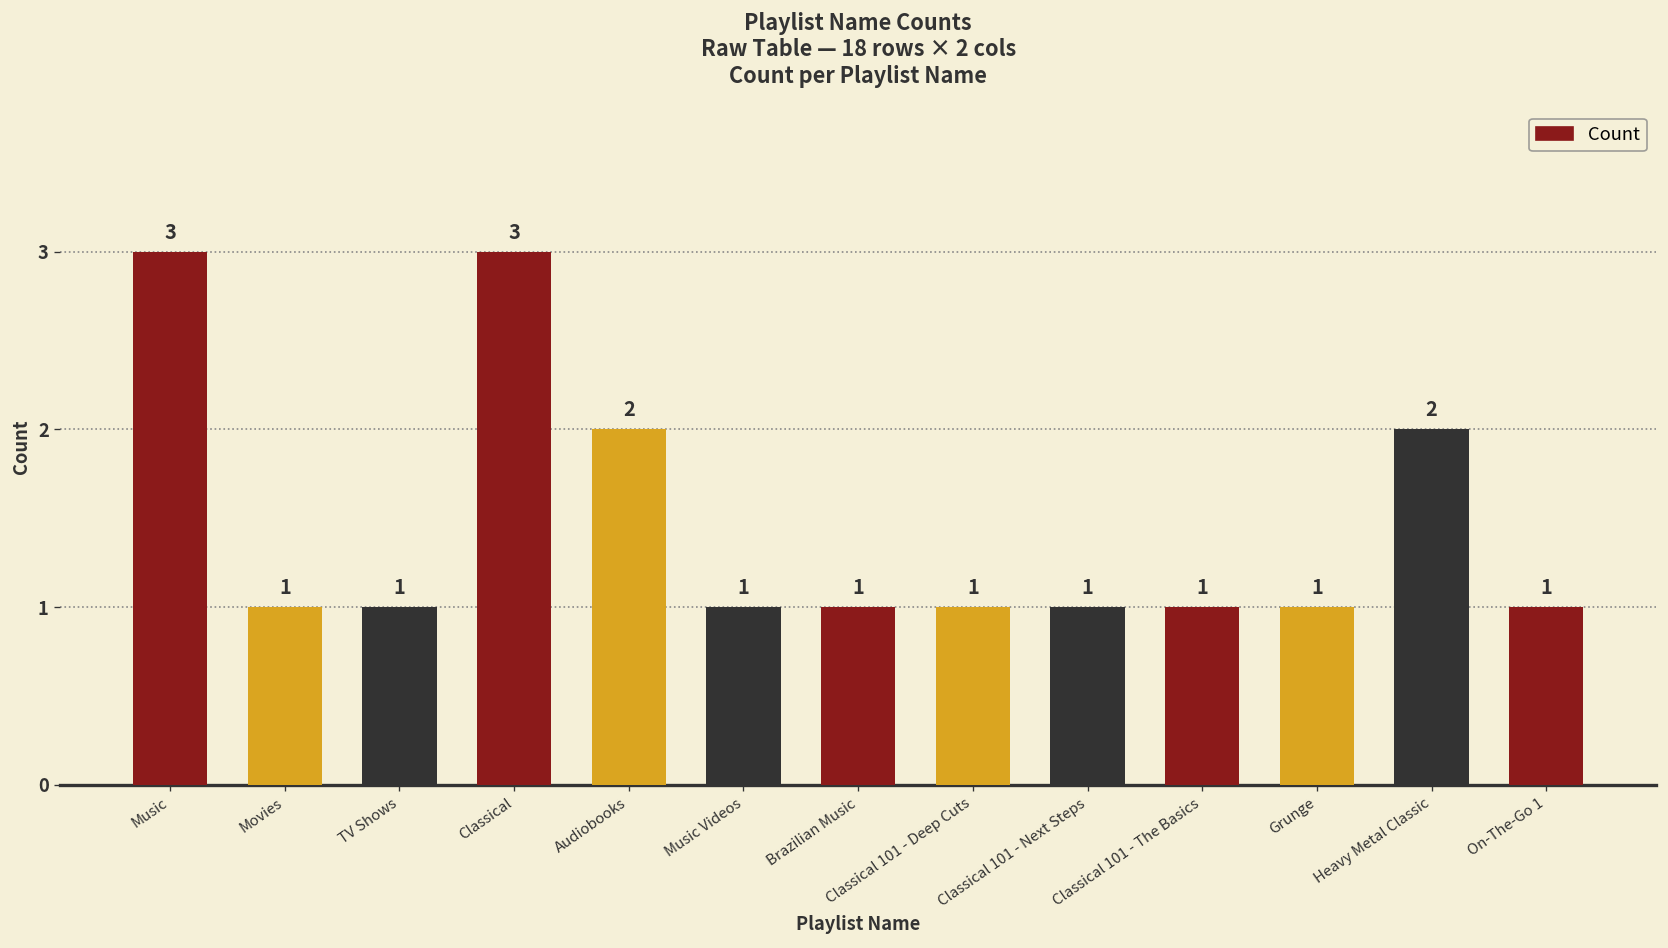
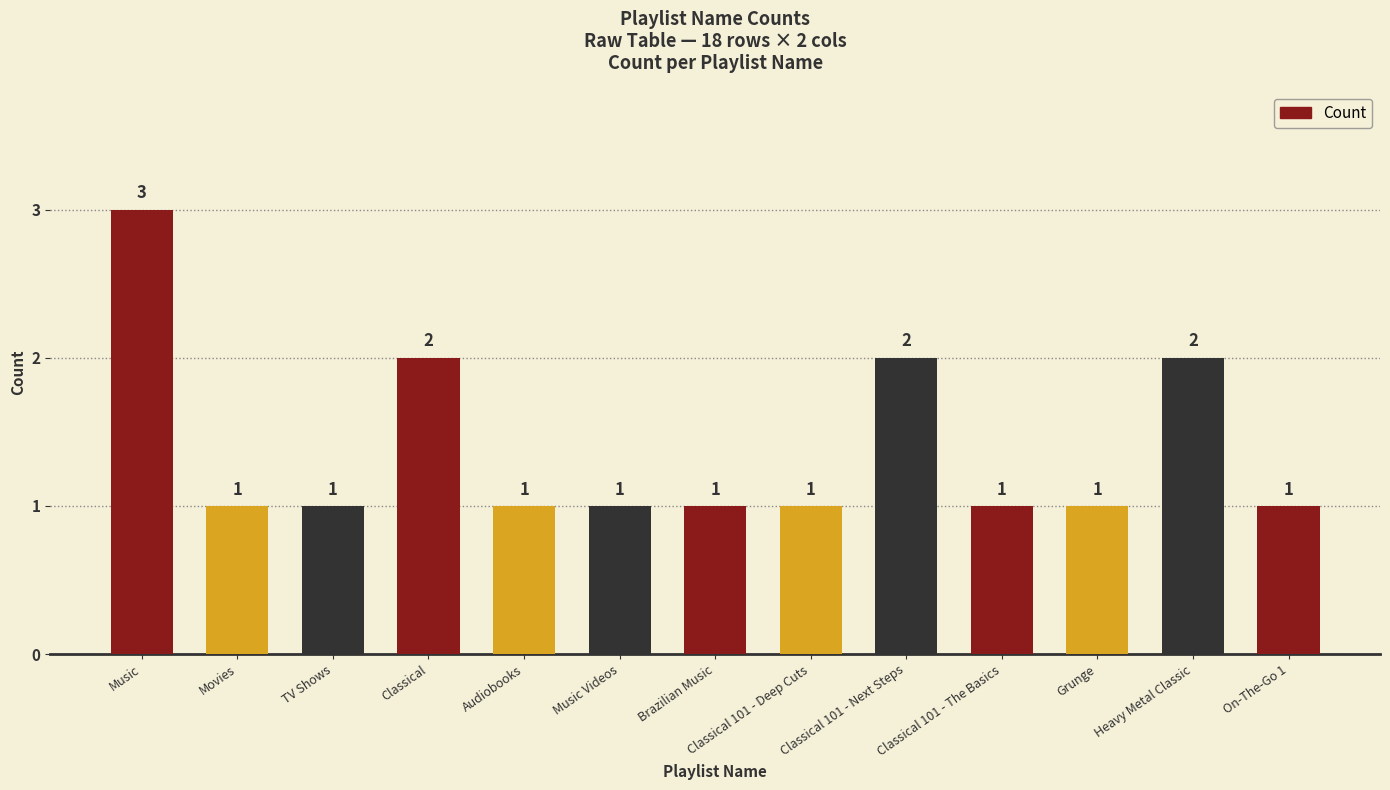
  {
    "Music": 3,
    "Movies": 1,
    "TV Shows": 1,
-   "Classical": 3,
-   "Audiobooks": 2,
+   "Classical": 2,
+   "Audiobooks": 1,
    "Music Videos": 1,
    "Brazilian Music": 1,
    "Classical 101 - Deep Cuts": 1,
-   "Classical 101 - Next Steps": 1,
+   "Classical 101 - Next Steps": 2,
    "Classical 101 - The Basics": 1,
    "Grunge": 1,
    "Heavy Metal Classic": 2,
    "On-The-Go 1": 1
  }
